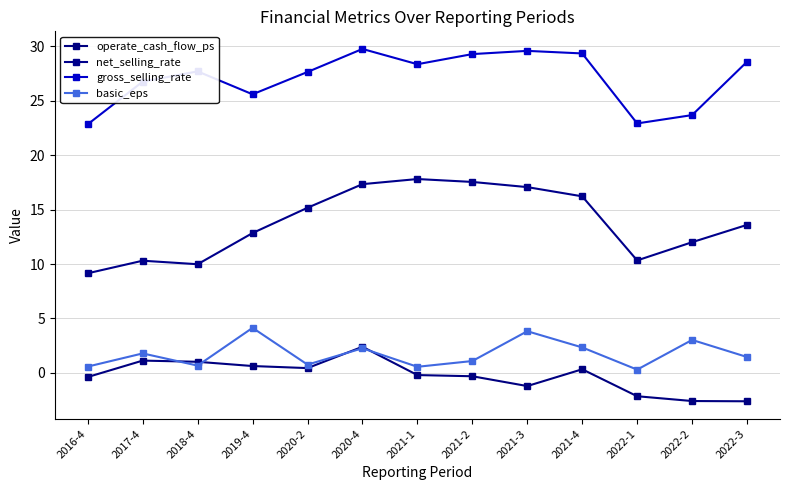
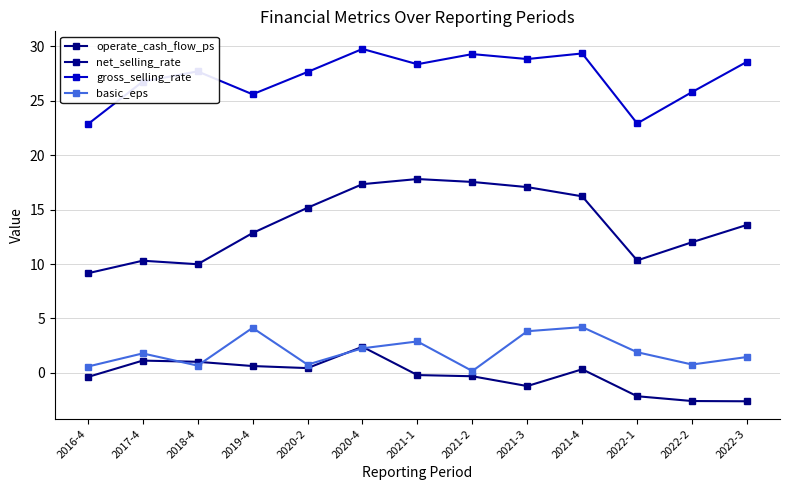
  {
    "gross_selling_rate": {
      "2016-4": 22.9,
      "2019-4": 25.6,
      "2020-2": 27.7,
      "2020-4": 29.8,
      "2021-1": 28.4,
      "2021-2": 29.3,
-     "2021-3": 29.6,
+     "2021-3": 28.8,
      "2021-4": 29.4,
      "2022-1": 22.9,
-     "2022-2": 23.7,
+     "2022-2": 25.8,
      "2022-3": 28.6
    },
    "basic_eps": {
      "2016-4": 0.6,
      "2017-4": 1.8,
      "2018-4": 0.7,
      "2019-4": 4.1,
      "2020-2": 0.8,
-     "2021-1": 0.6,
-     "2021-2": 1.1,
+     "2021-1": 2.9,
+     "2021-2": 0.2,
      "2021-3": 3.8,
-     "2021-4": 2.3,
-     "2022-1": 0.3,
-     "2022-2": 3.0,
+     "2021-4": 4.2,
+     "2022-1": 1.9,
+     "2022-2": 0.8,
      "2022-3": 1.5
    }
  }
